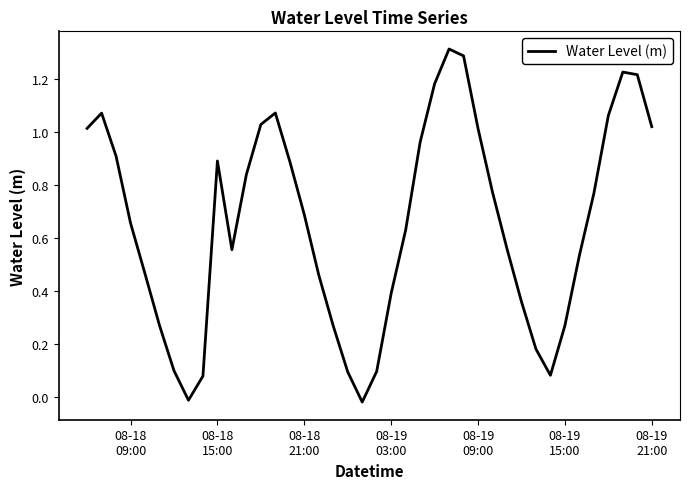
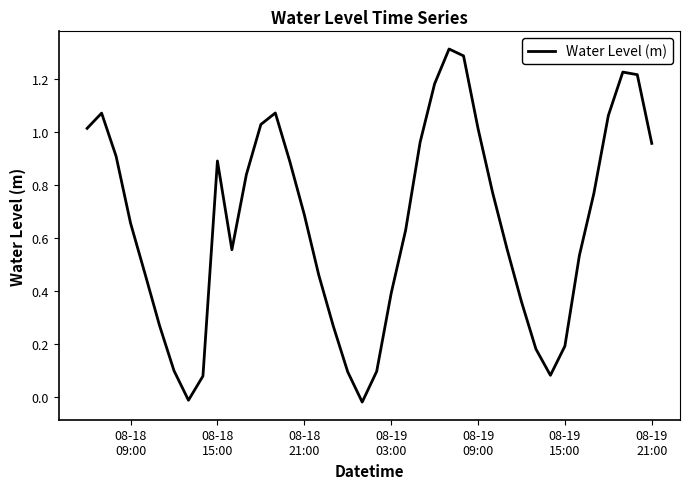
  {
    "08-18 09:00": 0.66,
    "08-18 15:00": 0.89,
    "08-18 21:00": 0.69,
    "08-19 03:00": 0.39,
    "08-19 09:00": 1.01,
-   "08-19 15:00": 0.27,
-   "08-19 21:00": 1.02
+   "08-19 15:00": 0.19,
+   "08-19 21:00": 0.96
  }
